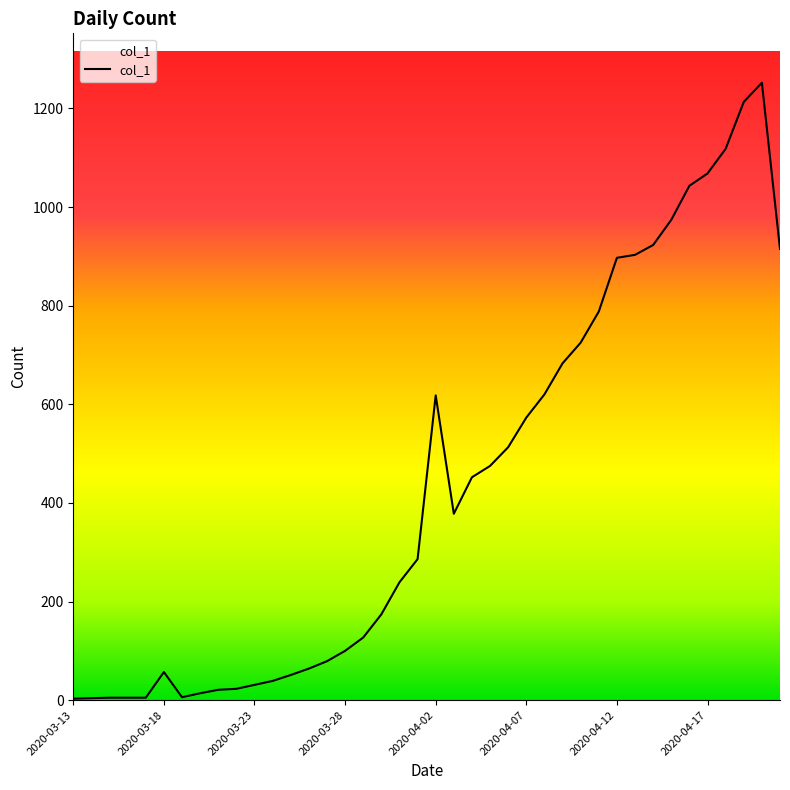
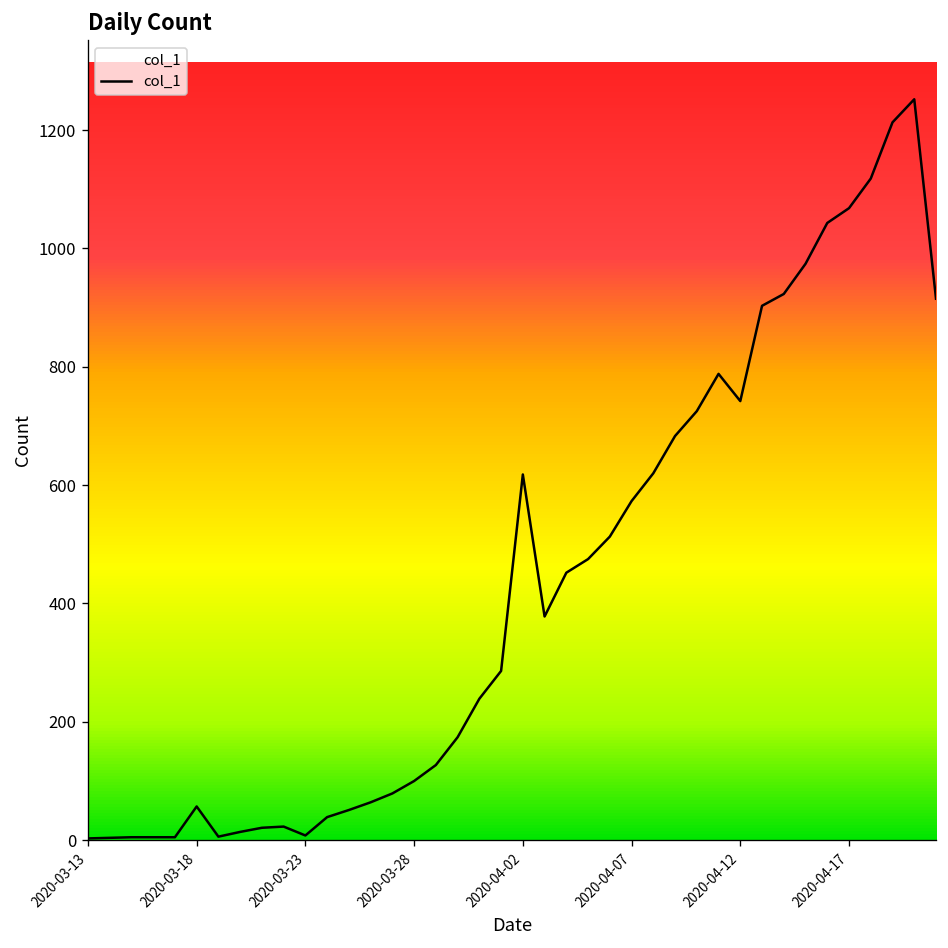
  {
    "2020-03-13": 0,
    "2020-03-18": 60,
-   "2020-03-23": 30,
+   "2020-03-23": 10,
    "2020-03-28": 100,
    "2020-04-02": 620,
    "2020-04-07": 570,
-   "2020-04-12": 900,
+   "2020-04-12": 740,
    "2020-04-17": 1070
  }
